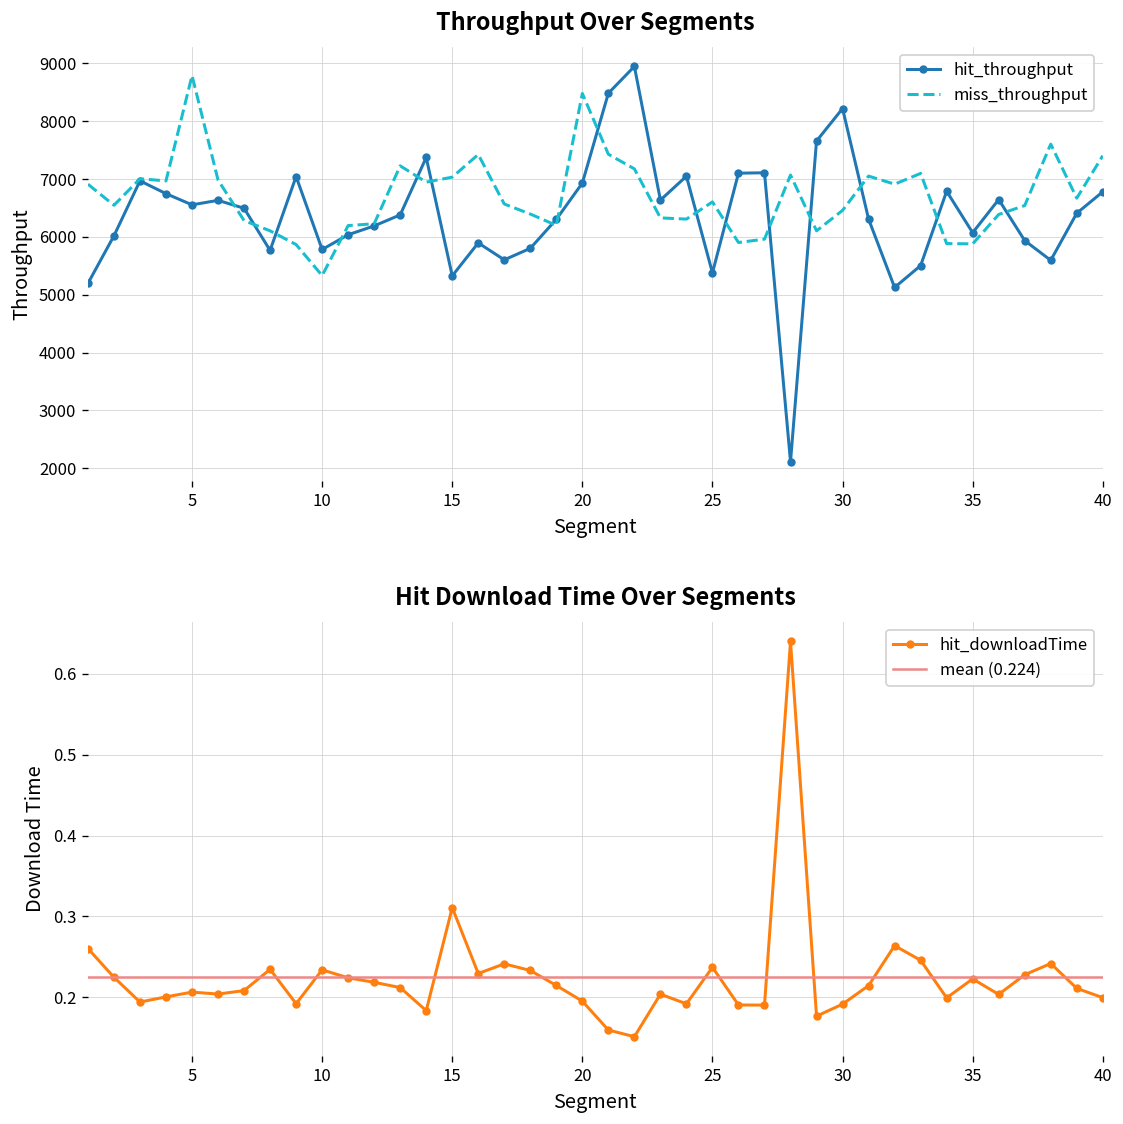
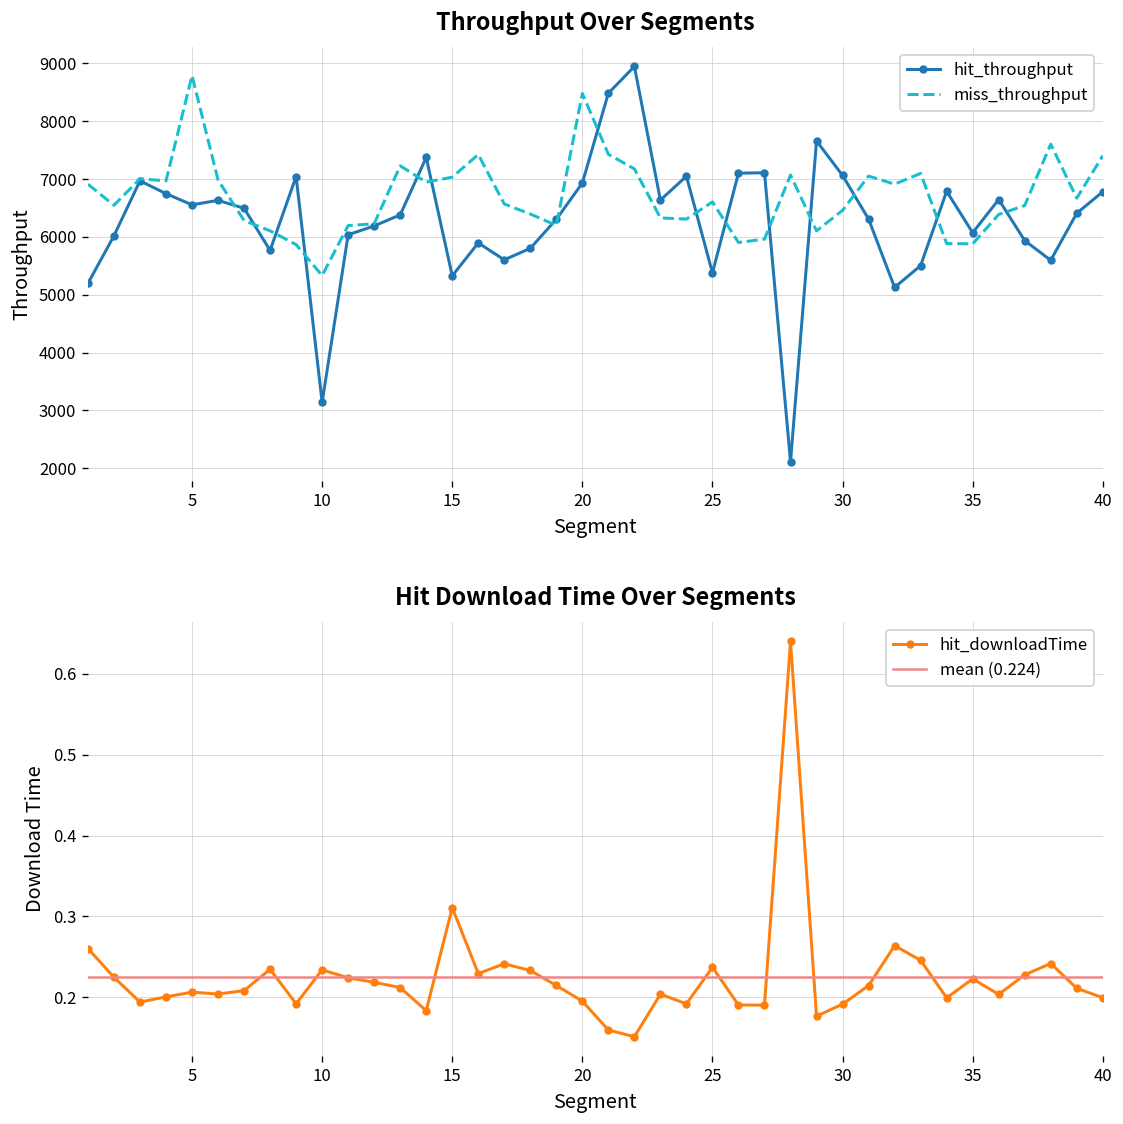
  {
    "Throughput Over Segments": {
      "hit_throughput": {
        "5": 6600,
-       "10": 5800,
+       "10": 3100,
        "15": 5300,
        "20": 6900,
        "25": 5400,
-       "30": 8200,
+       "30": 7100,
        "35": 6100,
        "40": 6800
      },
      "miss_throughput": {
        "5": 8800,
        "10": 5300,
        "15": 7000,
        "20": 8500,
        "25": 6600,
        "30": 6500,
        "35": 5900,
        "40": 7400
      }
    },
    "Hit Download Time Over Segments": {
      "5": 0.21,
      "10": 0.23,
      "15": 0.31,
      "20": 0.20,
      "25": 0.24,
      "30": 0.19,
      "35": 0.22,
      "40": 0.20
    }
  }
